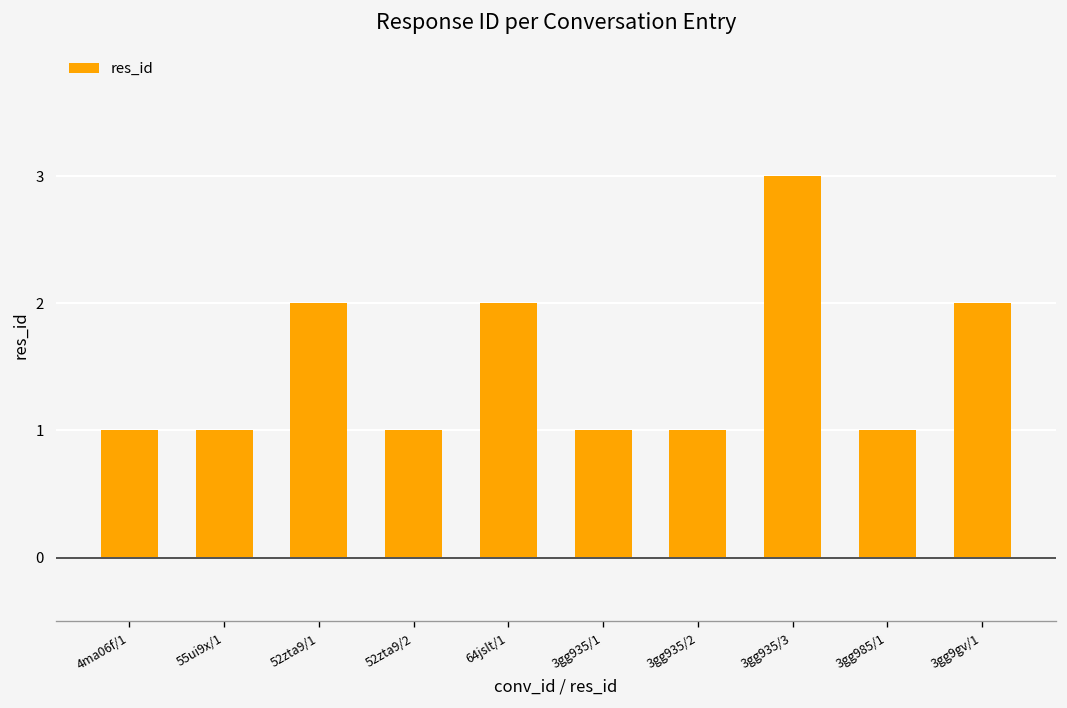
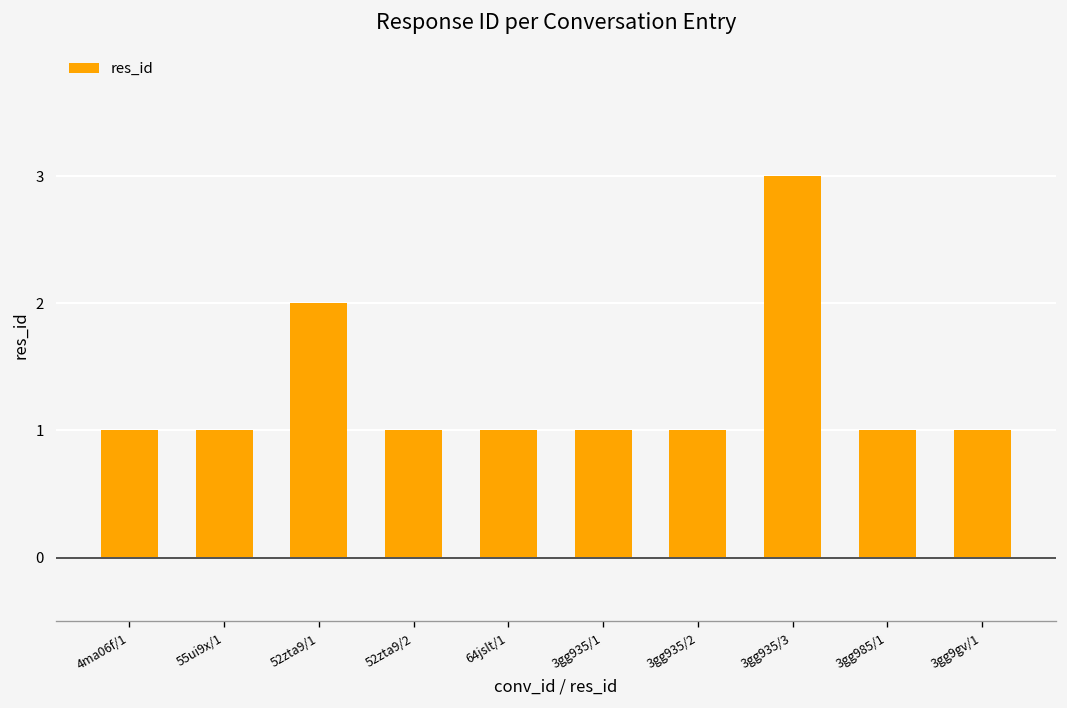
  {
    "4ma06f/1": 1,
    "55ui9x/1": 1,
    "52zta9/1": 2,
    "52zta9/2": 1,
-   "64jslt/1": 2,
+   "64jslt/1": 1,
    "3gg935/1": 1,
    "3gg935/2": 1,
    "3gg935/3": 3,
    "3gg985/1": 1,
-   "3gg9gv/1": 2
+   "3gg9gv/1": 1
  }
